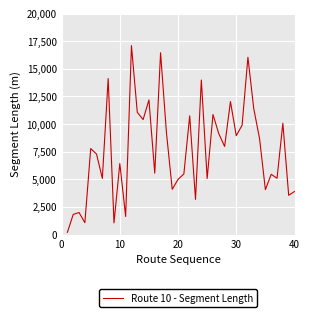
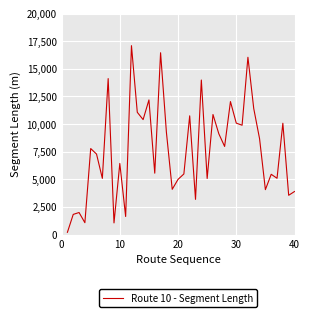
  {
    "10": "6,400",
    "20": "5,000",
-   "30": "8,900",
+   "30": "10,100",
    "40": "3,900"
  }
